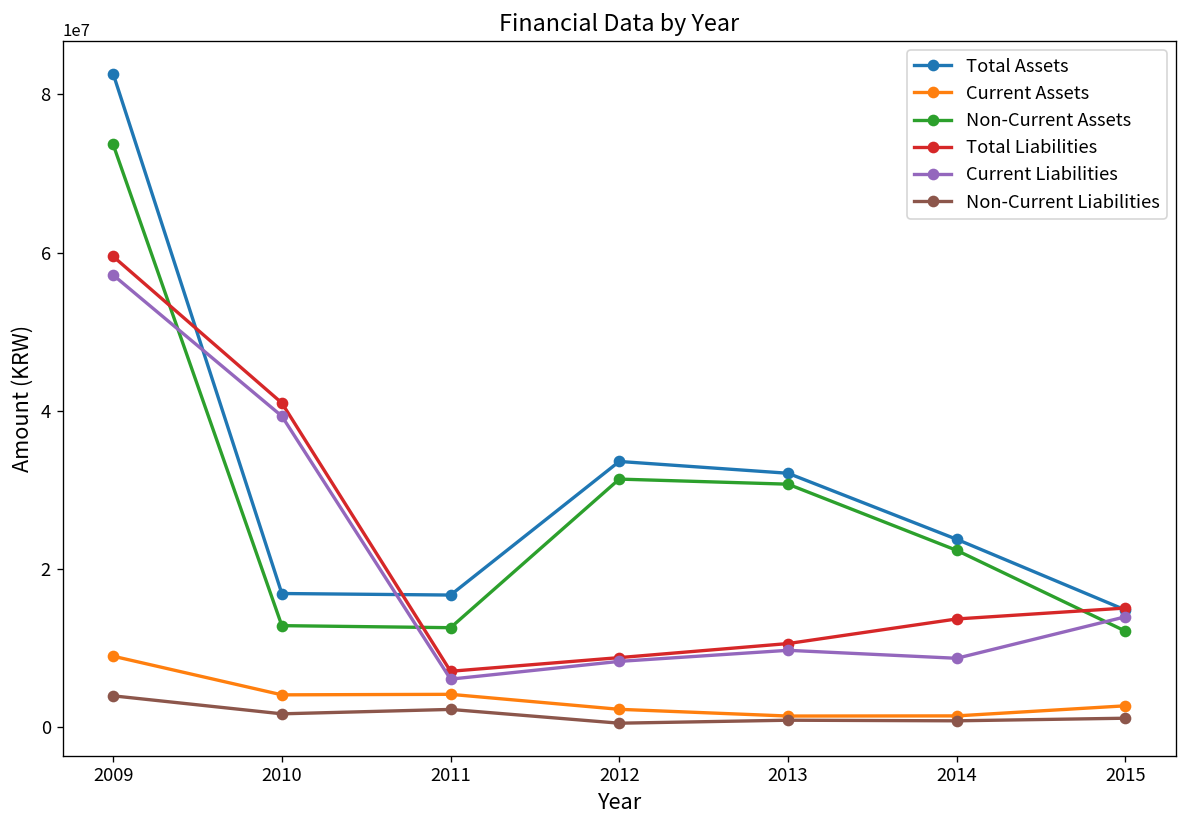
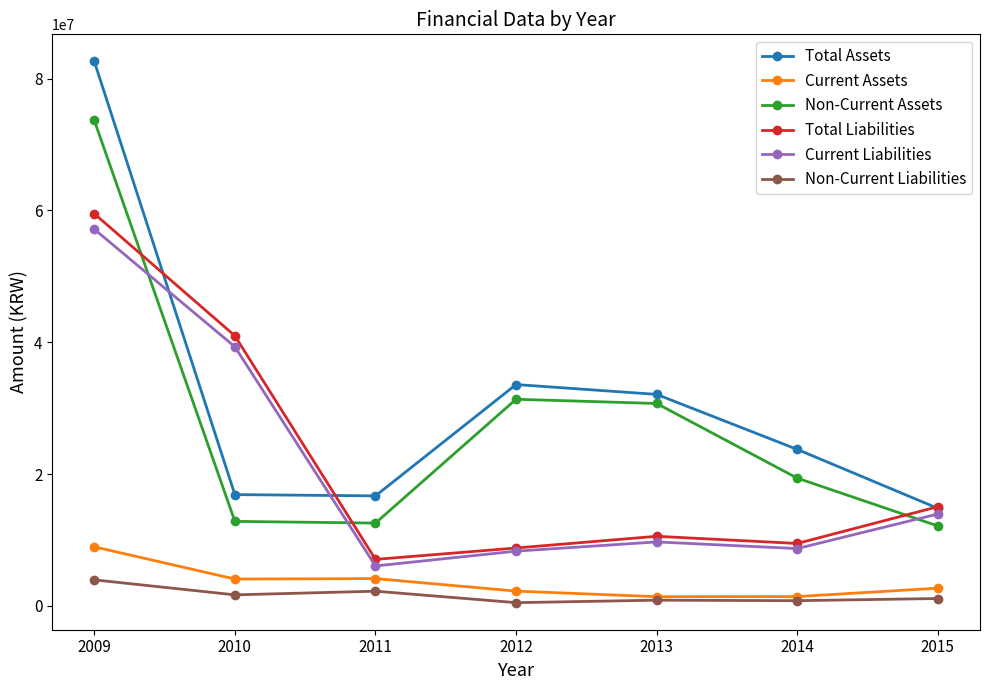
  {
    "Total Assets": {
      "2009": 83000000,
      "2010": 17000000,
      "2011": 17000000,
      "2012": 34000000,
      "2013": 32000000,
      "2014": 24000000
    },
    "Current Assets": {
      "2009": 9000000,
      "2010": 4000000,
      "2011": 4000000,
      "2012": 2000000,
      "2013": 1000000,
      "2014": 1000000,
      "2015": 3000000
    },
    "Non-Current Assets": {
      "2009": 74000000,
      "2010": 13000000,
      "2011": 13000000,
      "2012": 31000000,
      "2013": 31000000,
-     "2014": 22000000,
+     "2014": 19000000,
      "2015": 12000000
    },
    "Total Liabilities": {
      "2009": 60000000,
      "2010": 41000000,
      "2011": 7000000,
      "2012": 9000000,
      "2013": 11000000,
-     "2014": 14000000
+     "2014": 9000000
    },
    "Current Liabilities": {
      "2009": 57000000,
      "2010": 39000000,
      "2011": 6000000,
      "2012": 8000000,
      "2013": 10000000,
      "2014": 9000000,
      "2015": 14000000
    },
    "Non-Current Liabilities": {
      "2009": 4000000,
      "2010": 2000000,
      "2011": 2000000,
      "2012": 0,
      "2013": 1000000,
      "2014": 1000000,
      "2015": 1000000
    }
  }
